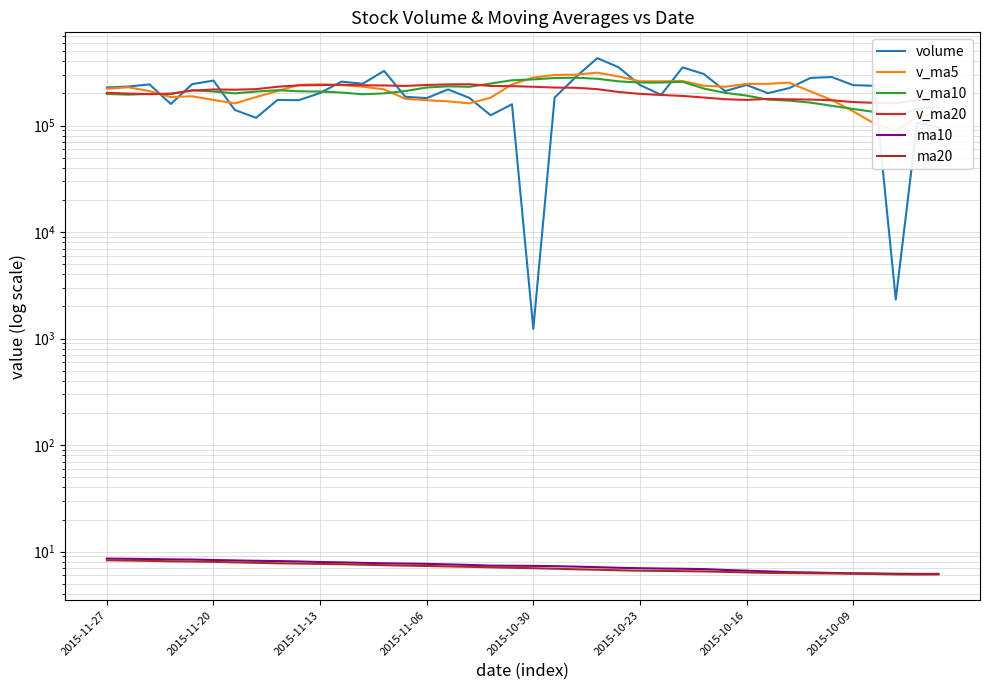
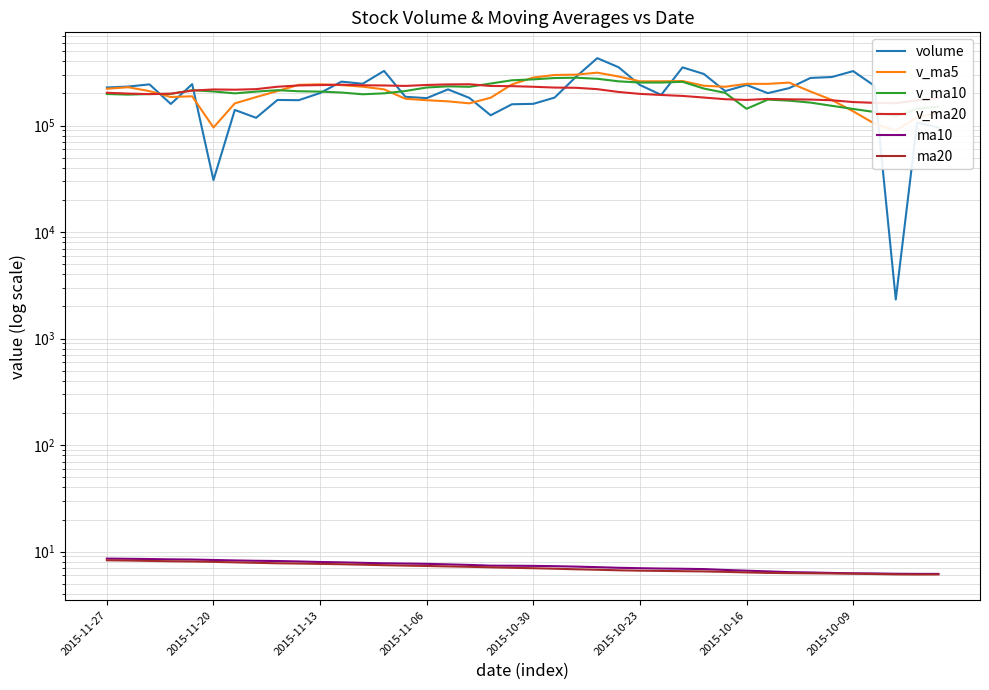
  {
    "volume": {
-     "2015-11-20": 260000,
-     "2015-10-30": 1200,
-     "2015-10-09": 240000
+     "2015-11-20": 31000,
+     "2015-10-30": 160000,
+     "2015-10-09": 320000
    },
    "v_ma5": {
-     "2015-11-20": 170000
+     "2015-11-20": 100000
    },
    "v_ma10": {
-     "2015-10-16": 190000
+     "2015-10-16": 140000
    }
  }
